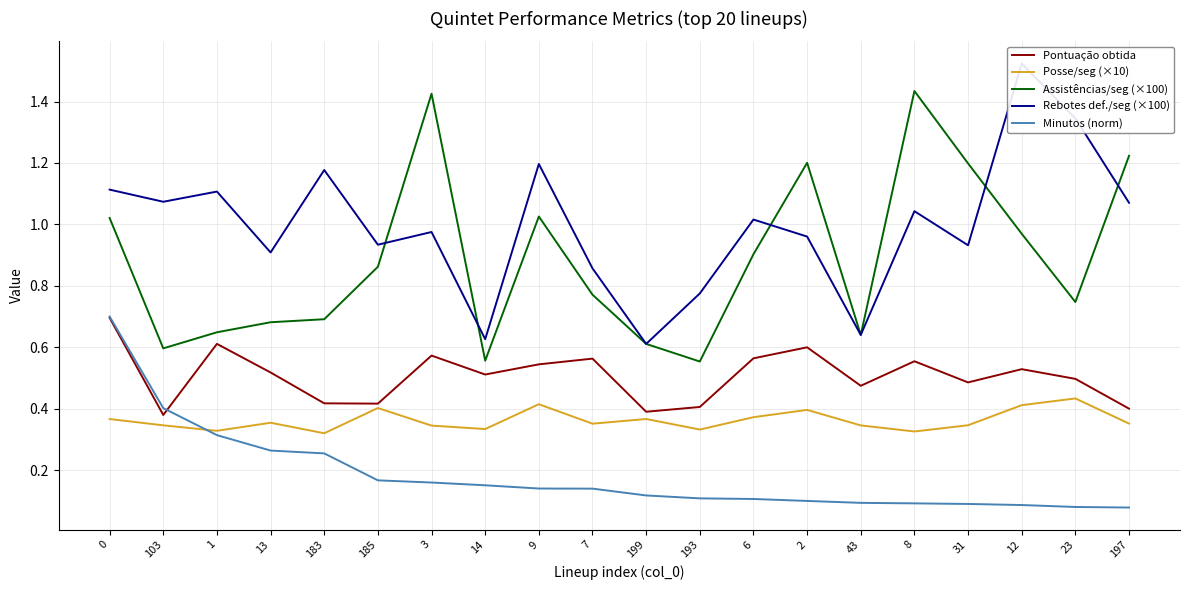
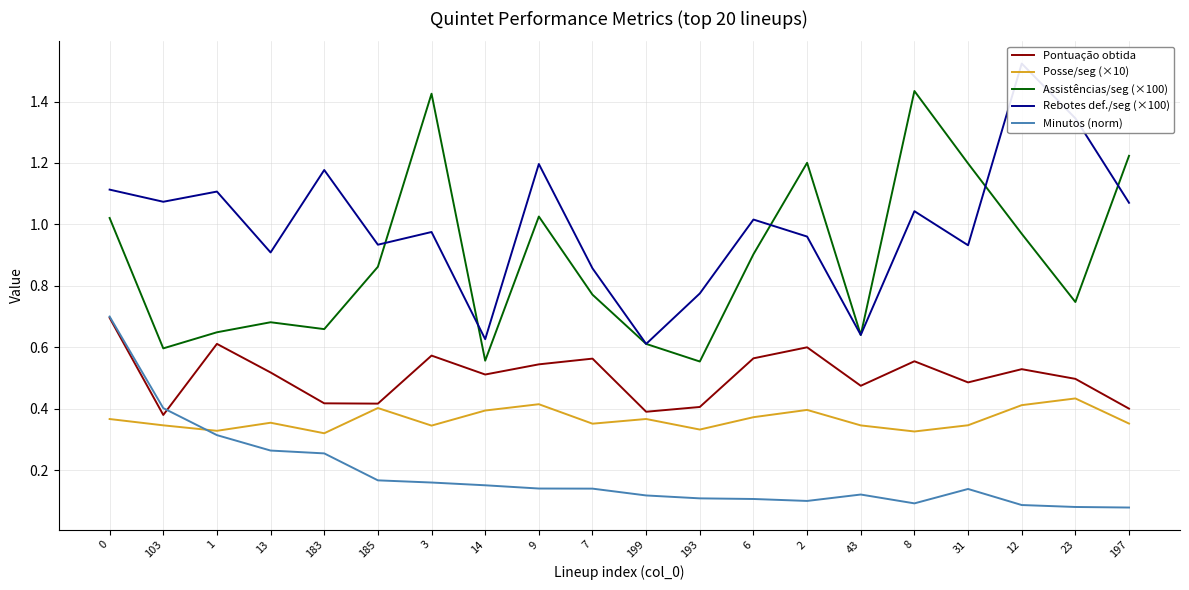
  {
    "Pontuação obtida": {
      "103": 0.38,
      "1": 0.61,
      "13": 0.52,
      "183": 0.42,
      "185": 0.42,
      "3": 0.57,
      "14": 0.51,
      "9": 0.54,
      "7": 0.56,
      "199": 0.39,
      "193": 0.41,
      "6": 0.56,
      "2": 0.60,
      "43": 0.47,
      "8": 0.55,
      "31": 0.49,
      "12": 0.53,
      "23": 0.50,
      "197": 0.40
    },
    "Posse/seg (×10)": {
      "0": 0.37,
      "103": 0.35,
      "1": 0.33,
      "13": 0.35,
      "183": 0.32,
      "185": 0.40,
      "3": 0.35,
-     "14": 0.33,
+     "14": 0.39,
      "9": 0.41,
      "7": 0.35,
      "199": 0.37,
      "193": 0.33,
      "6": 0.37,
      "2": 0.40,
      "43": 0.35,
      "8": 0.33,
      "31": 0.35,
      "12": 0.41,
      "23": 0.43,
      "197": 0.35
    },
    "Assistências/seg (×100)": {
      "0": 1.02,
      "103": 0.60,
      "1": 0.65,
      "13": 0.68,
-     "183": 0.69,
+     "183": 0.66,
      "185": 0.86,
      "3": 1.43,
      "14": 0.56,
      "9": 1.03,
      "7": 0.77,
      "193": 0.55,
      "6": 0.90,
      "2": 1.20,
      "8": 1.43,
      "31": 1.20,
      "12": 0.97,
      "23": 0.75,
      "197": 1.22
    },
    "Rebotes def./seg (×100)": {
      "0": 1.11,
      "103": 1.07,
      "1": 1.11,
      "13": 0.91,
      "183": 1.18,
      "185": 0.93,
      "3": 0.98,
      "14": 0.63,
      "9": 1.20,
      "7": 0.86,
      "193": 0.78,
      "6": 1.02,
      "2": 0.96,
      "8": 1.04,
      "31": 0.93,
      "197": 1.07
    },
    "Minutos (norm)": {
      "103": 0.40,
      "1": 0.31,
      "13": 0.26,
      "183": 0.25,
      "185": 0.17,
      "3": 0.16,
      "14": 0.15,
      "9": 0.14,
      "7": 0.14,
      "199": 0.12,
      "193": 0.11,
      "6": 0.11,
      "2": 0.10,
-     "43": 0.09,
+     "43": 0.12,
      "8": 0.09,
-     "31": 0.09,
+     "31": 0.14,
      "12": 0.09,
      "23": 0.08,
      "197": 0.08
    }
  }
